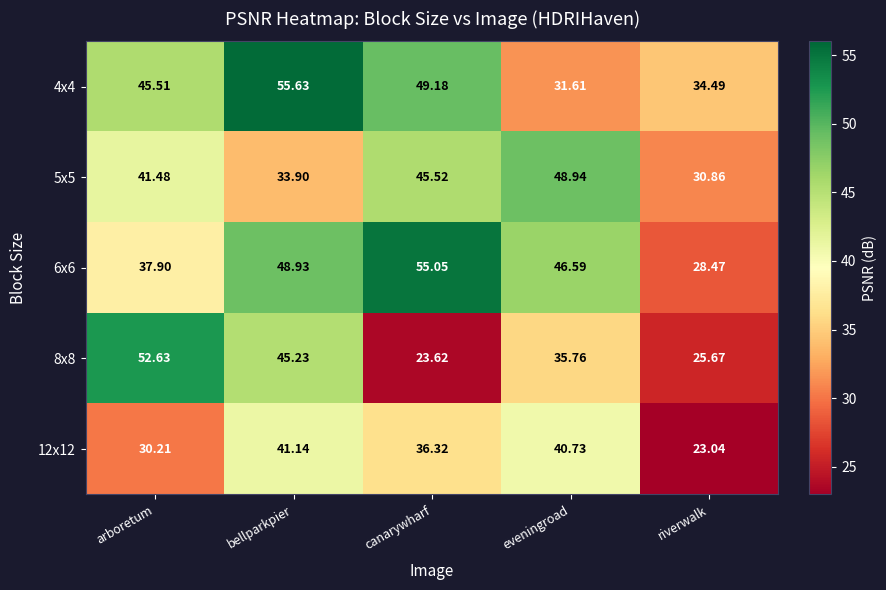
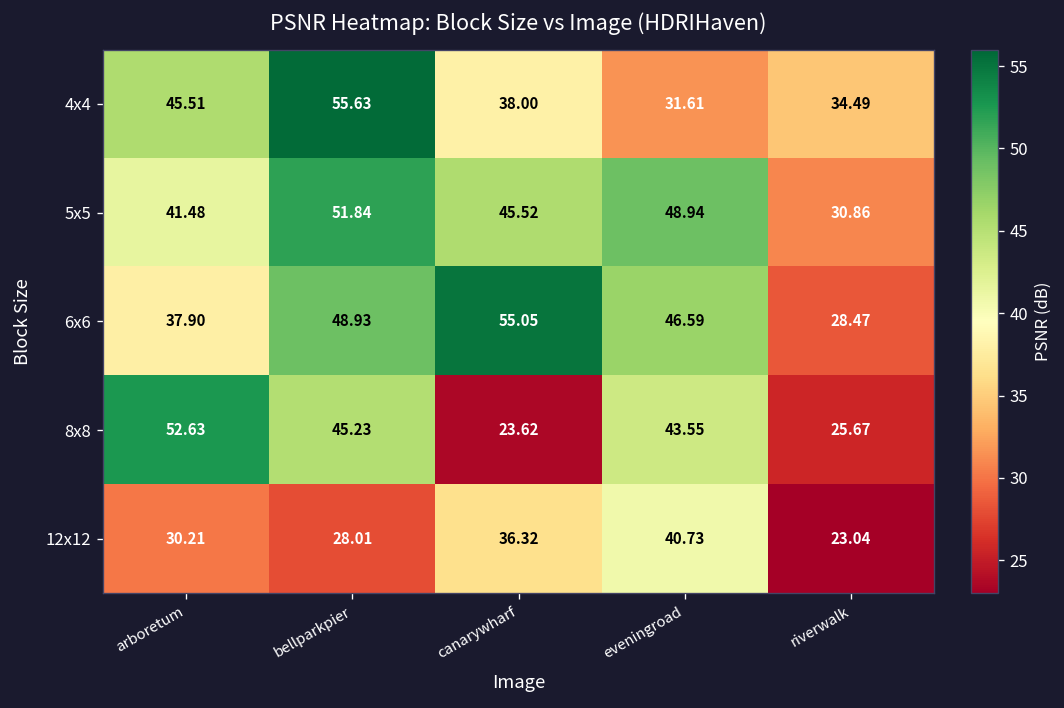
  {
    "4x4": {
      "arboretum": 45.51,
      "bellparkpier": 55.63,
-     "canarywharf": 49.18,
+     "canarywharf": 38.00,
      "eveningroad": 31.61,
      "riverwalk": 34.49
    },
    "5x5": {
      "arboretum": 41.48,
-     "bellparkpier": 33.90,
+     "bellparkpier": 51.84,
      "canarywharf": 45.52,
      "eveningroad": 48.94,
      "riverwalk": 30.86
    },
    "6x6": {
      "arboretum": 37.90,
      "bellparkpier": 48.93,
      "canarywharf": 55.05,
      "eveningroad": 46.59,
      "riverwalk": 28.47
    },
    "8x8": {
      "arboretum": 52.63,
      "bellparkpier": 45.23,
      "canarywharf": 23.62,
-     "eveningroad": 35.76,
+     "eveningroad": 43.55,
      "riverwalk": 25.67
    },
    "12x12": {
      "arboretum": 30.21,
-     "bellparkpier": 41.14,
+     "bellparkpier": 28.01,
      "canarywharf": 36.32,
      "eveningroad": 40.73,
      "riverwalk": 23.04
    }
  }
